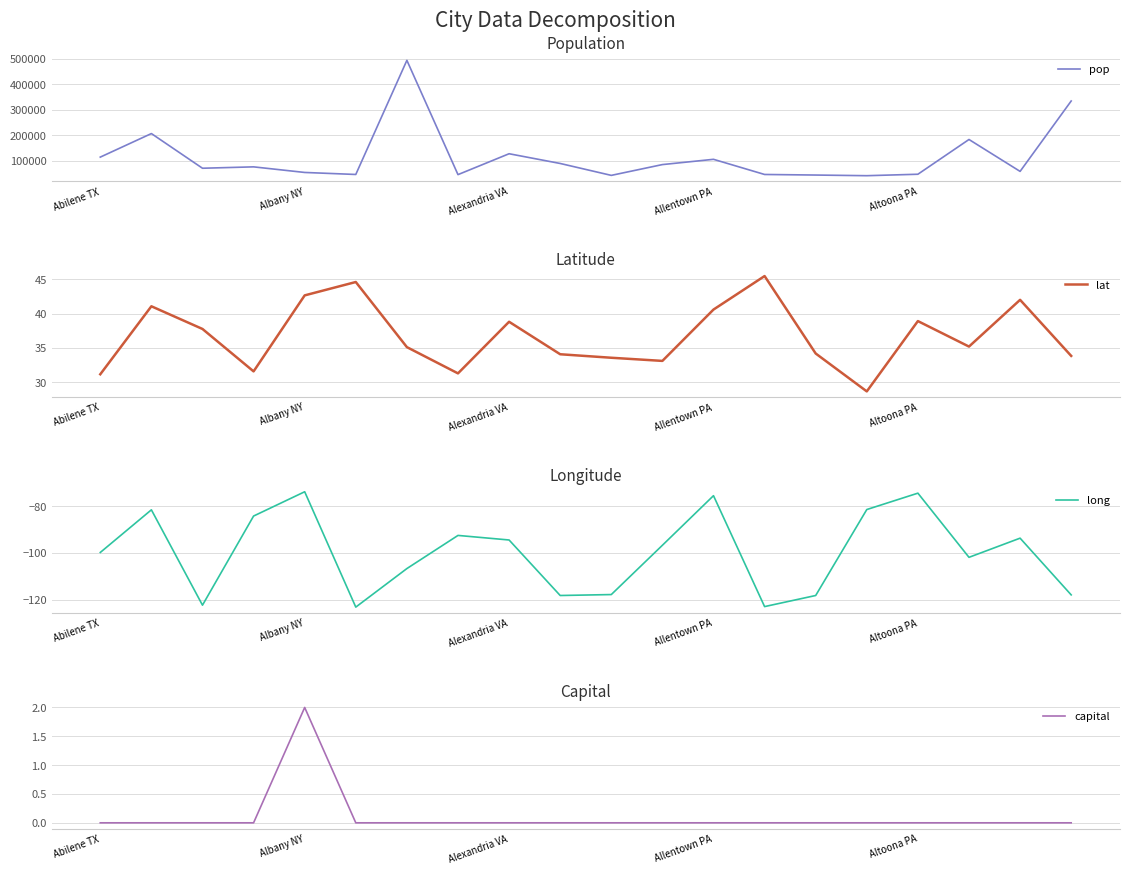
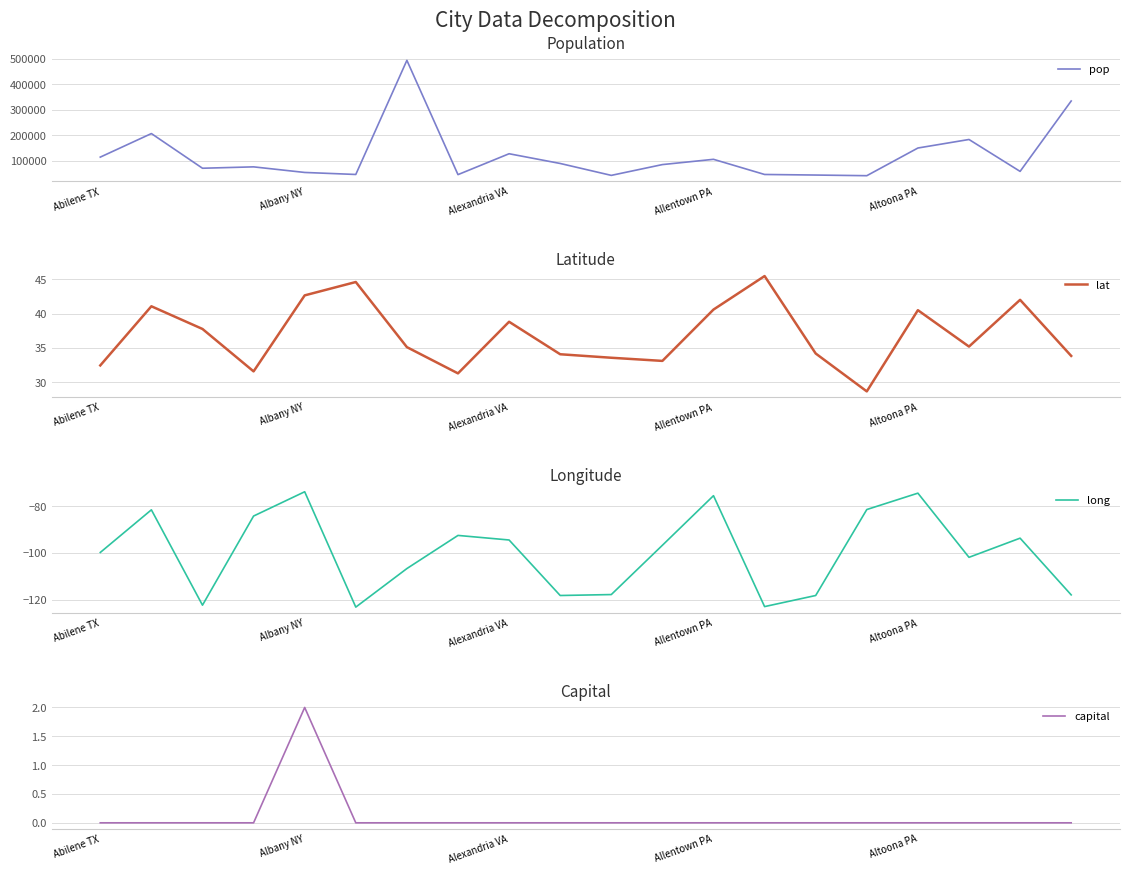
  {
    "Population": {
      "Abilene TX": 110000,
      "Albany NY": 50000,
      "Alexandria VA": 130000,
      "Allentown PA": 110000,
-     "Altoona PA": 50000
+     "Altoona PA": 150000
    },
    "Latitude": {
-     "Abilene TX": 31,
+     "Abilene TX": 32,
      "Albany NY": 43,
      "Alexandria VA": 39,
      "Allentown PA": 41,
-     "Altoona PA": 39
+     "Altoona PA": 41
    },
    "Longitude": {
      "Abilene TX": -100,
      "Albany NY": -74,
      "Alexandria VA": -94,
      "Allentown PA": -75,
      "Altoona PA": -74
    },
    "Capital": {
      "Abilene TX": 0.0,
      "Albany NY": 2.0,
      "Alexandria VA": 0.0,
      "Allentown PA": 0.0,
      "Altoona PA": 0.0
    }
  }
